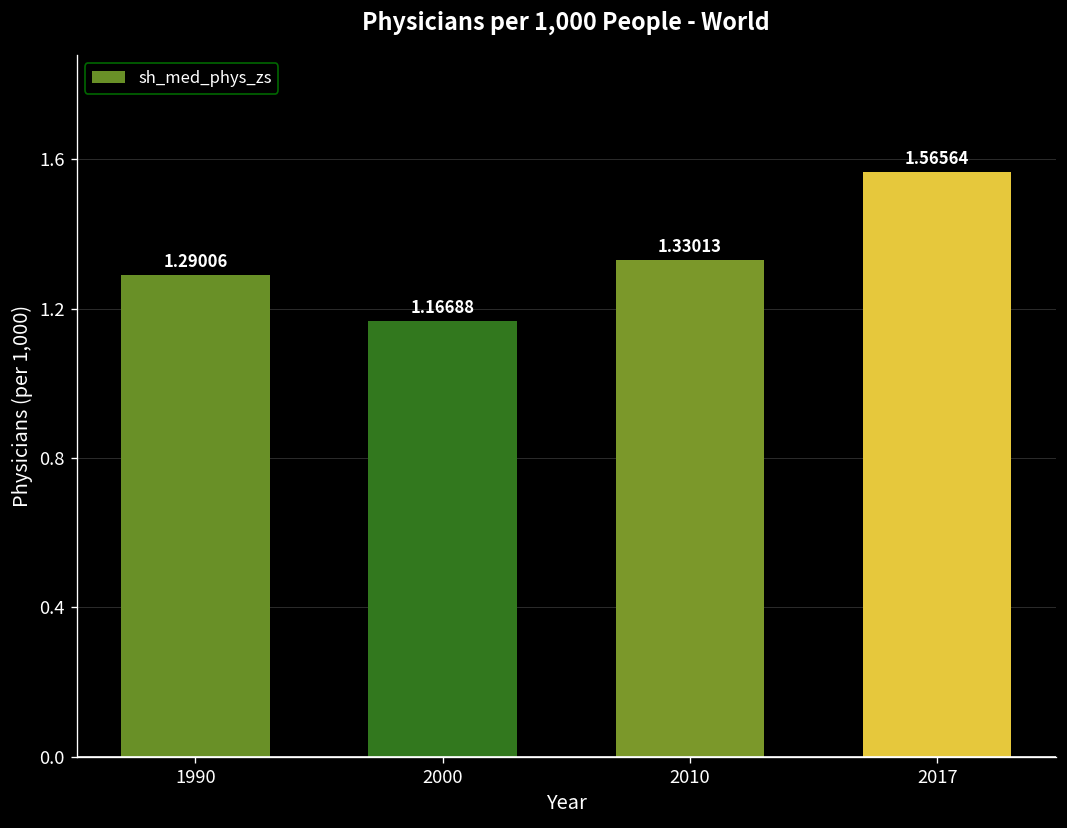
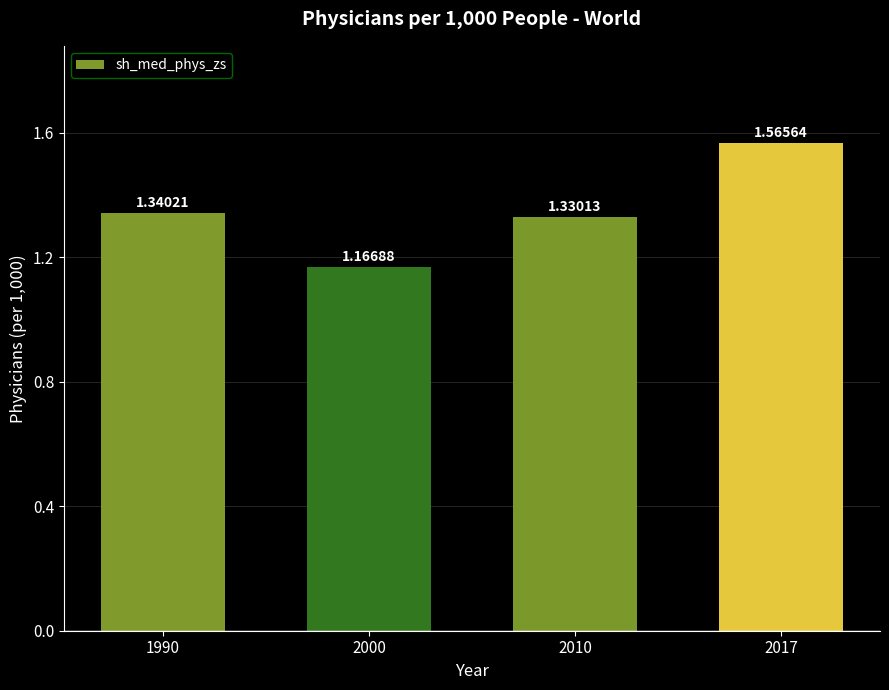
  {
-   "1990": 1.29006,
+   "1990": 1.34021,
    "2000": 1.16688,
    "2010": 1.33013,
    "2017": 1.56564
  }
